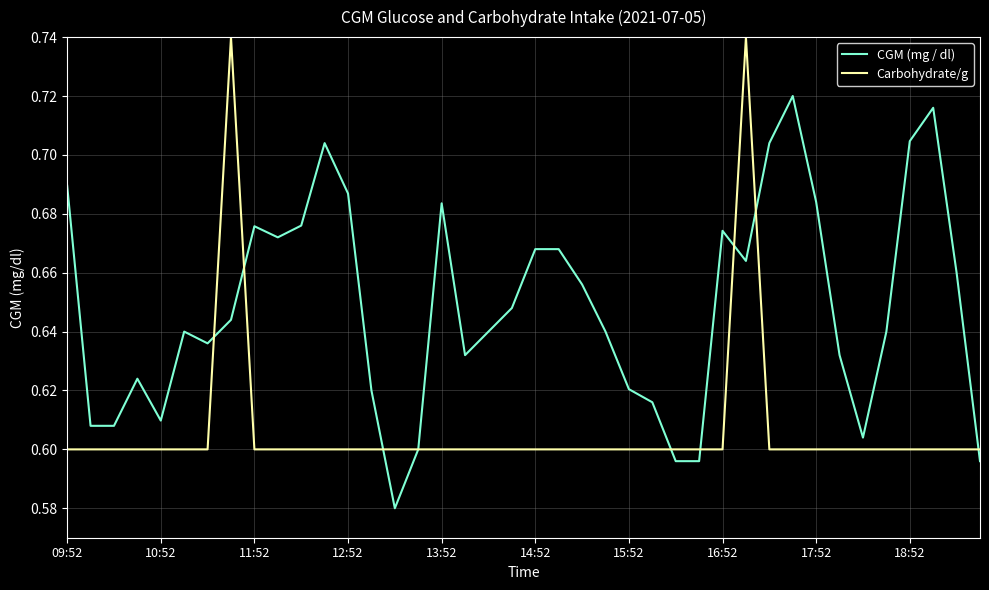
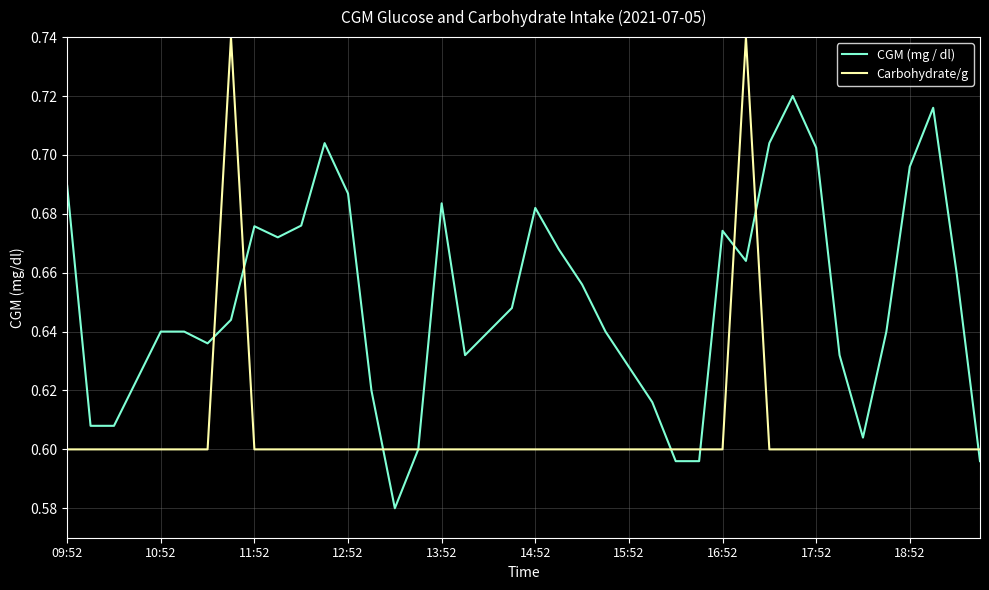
  {
    "CGM (mg / dl)": {
      "09:52": 0.690,
-     "10:52": 0.610,
+     "10:52": 0.640,
      "11:52": 0.676,
      "12:52": 0.687,
      "13:52": 0.684,
-     "14:52": 0.668,
-     "15:52": 0.620,
+     "14:52": 0.682,
+     "15:52": 0.628,
      "16:52": 0.674,
-     "17:52": 0.684,
-     "18:52": 0.705
+     "17:52": 0.702,
+     "18:52": 0.696
    },
    "Carbohydrate/g": {
      "09:52": 0.600,
      "10:52": 0.600,
      "11:52": 0.600,
      "12:52": 0.600,
      "13:52": 0.600,
      "14:52": 0.600,
      "15:52": 0.600,
      "16:52": 0.600,
      "17:52": 0.600,
      "18:52": 0.600
    }
  }
